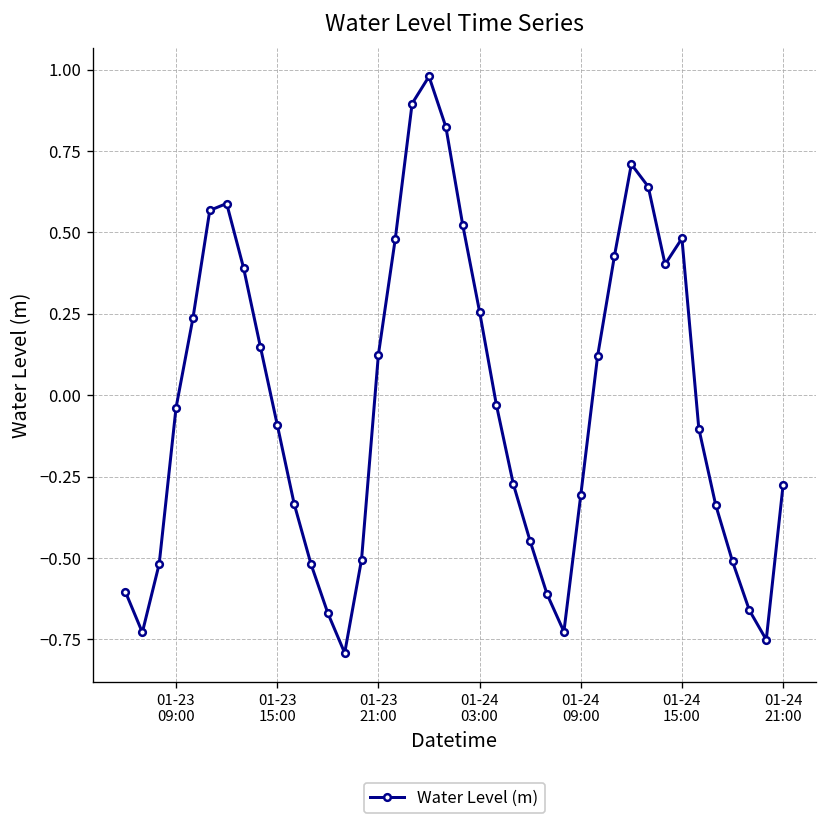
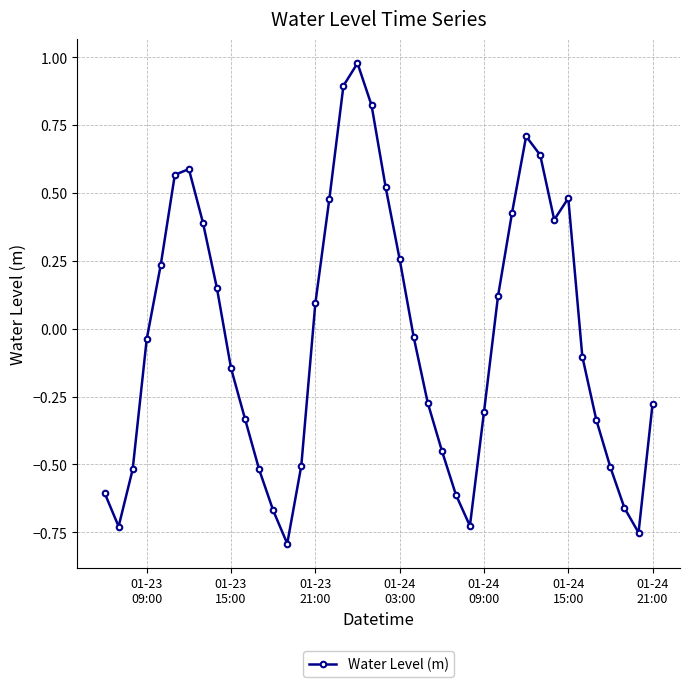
  {
    "01-23 09:00": -0.04,
-   "01-23 15:00": -0.09,
-   "01-23 21:00": 0.12,
+   "01-23 15:00": -0.15,
+   "01-23 21:00": 0.09,
    "01-24 03:00": 0.26,
    "01-24 09:00": -0.31,
    "01-24 15:00": 0.48,
    "01-24 21:00": -0.28
  }
